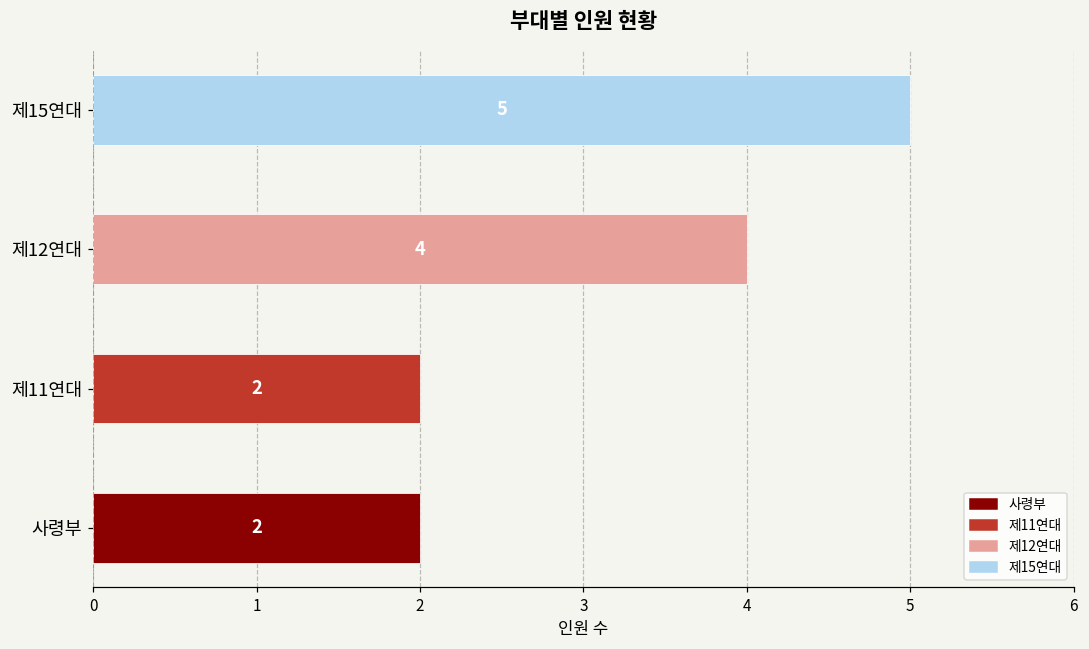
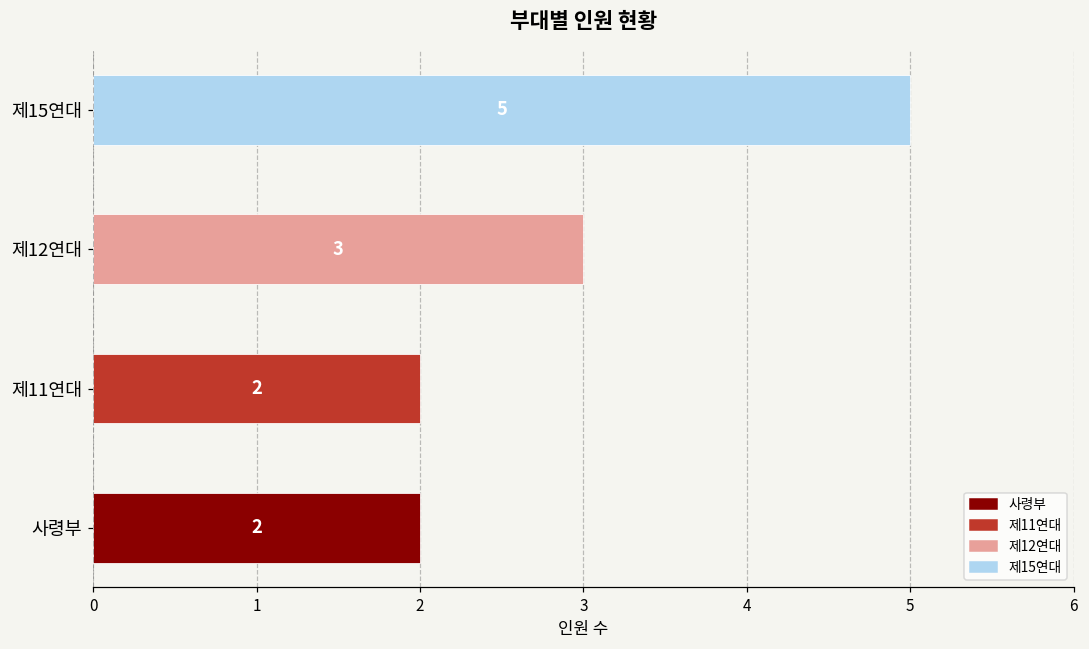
  {
    "제15연대": 5,
-   "제12연대": 4,
+   "제12연대": 3,
    "제11연대": 2,
    "사령부": 2
  }
